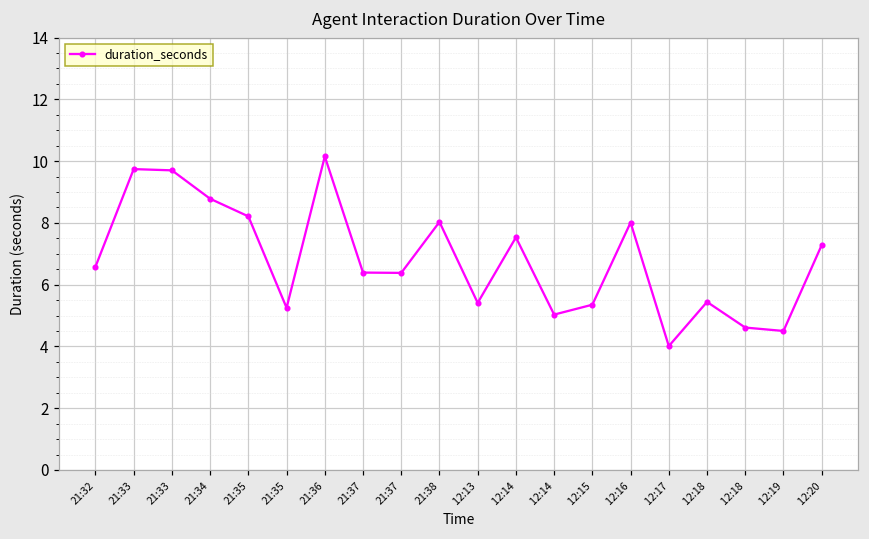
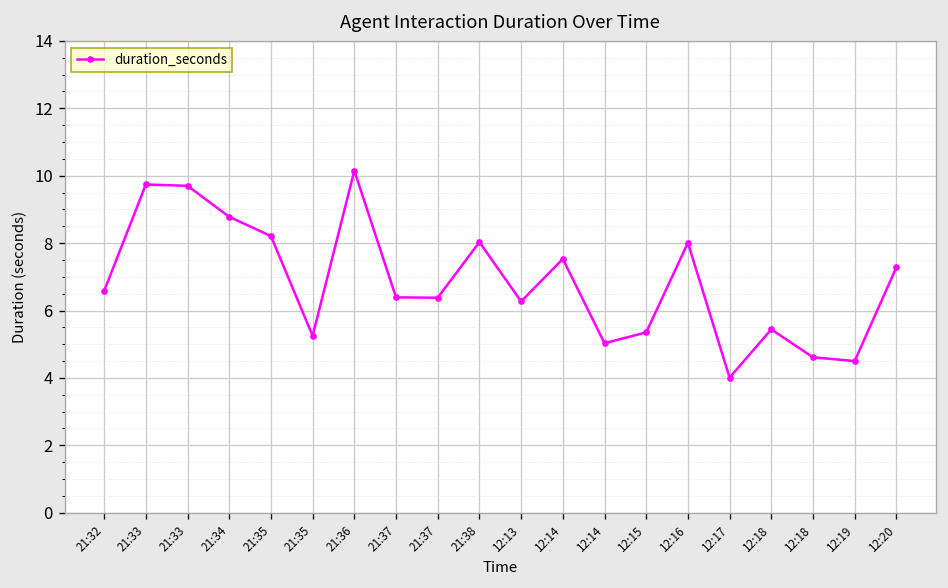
  {
    "21:32": 6.6,
    "21:34": 8.8,
    "21:36": 10.2,
    "21:38": 8.0,
-   "12:13": 5.4,
+   "12:13": 6.3,
    "12:15": 5.4,
    "12:16": 8.0,
    "12:17": 4.0,
    "12:19": 4.5,
    "12:20": 7.3
  }
